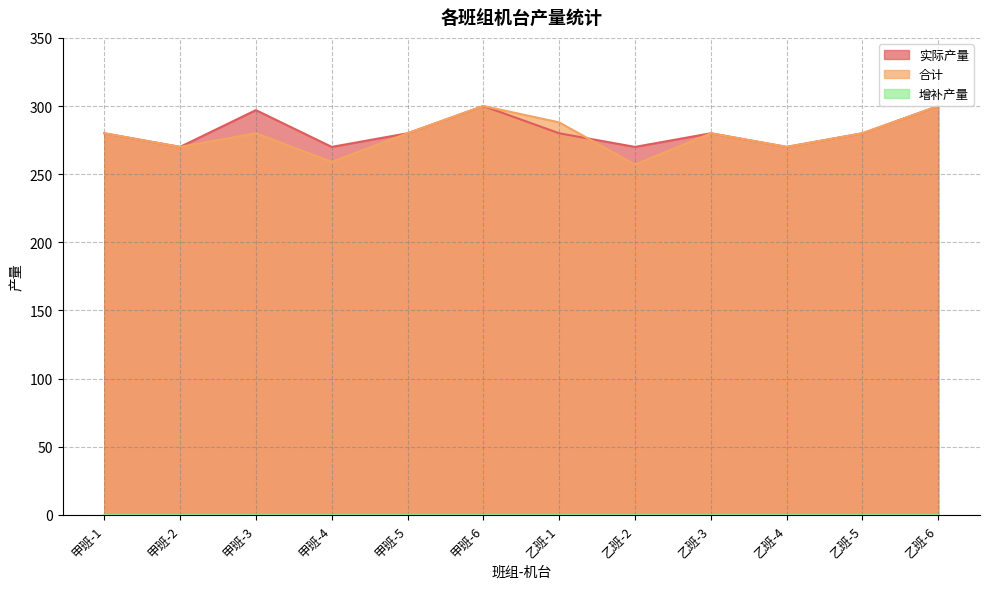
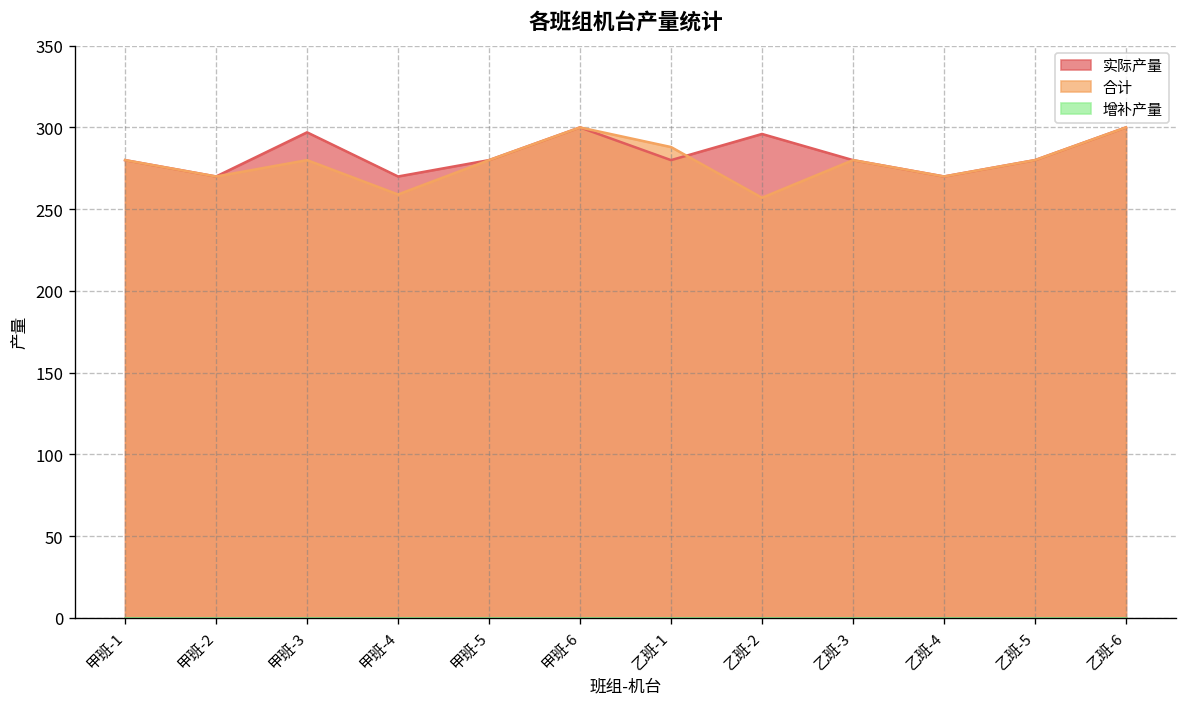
  {
    "实际产量": {
      "甲班-3": 297,
      "甲班-4": 270,
      "乙班-1": 280,
-     "乙班-2": 270
+     "乙班-2": 296
    },
    "合计": {
      "甲班-3": 280,
      "甲班-4": 259,
      "乙班-1": 288,
      "乙班-2": 257
    },
    "增补产量": {
      "甲班-1": 0,
      "甲班-2": 0,
      "甲班-3": 0,
      "甲班-4": 0,
      "甲班-5": 0,
      "甲班-6": 0,
      "乙班-1": 0,
      "乙班-2": 0,
      "乙班-3": 0,
      "乙班-4": 0,
      "乙班-5": 0,
      "乙班-6": 0
    }
  }
